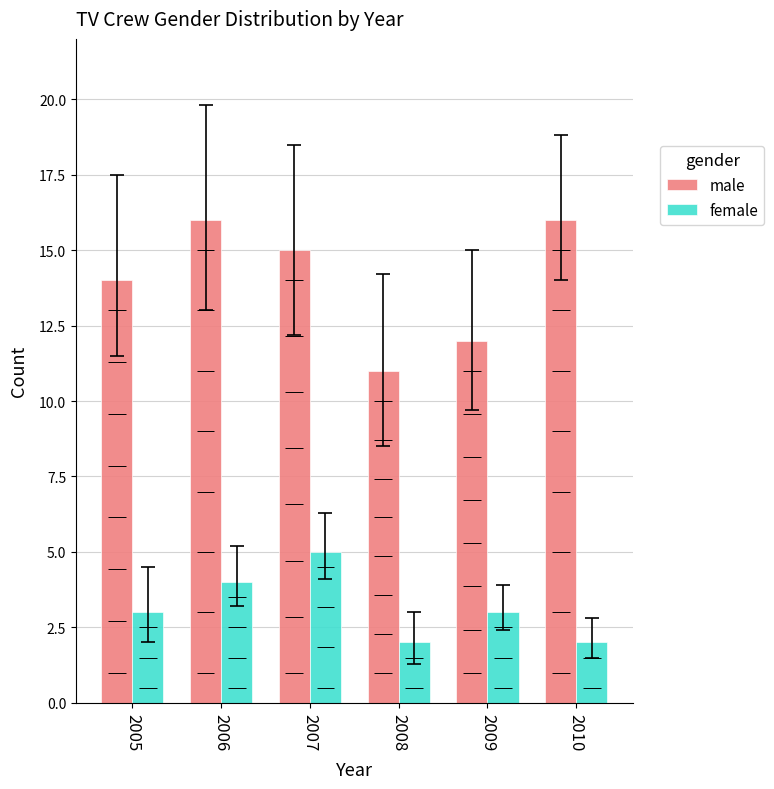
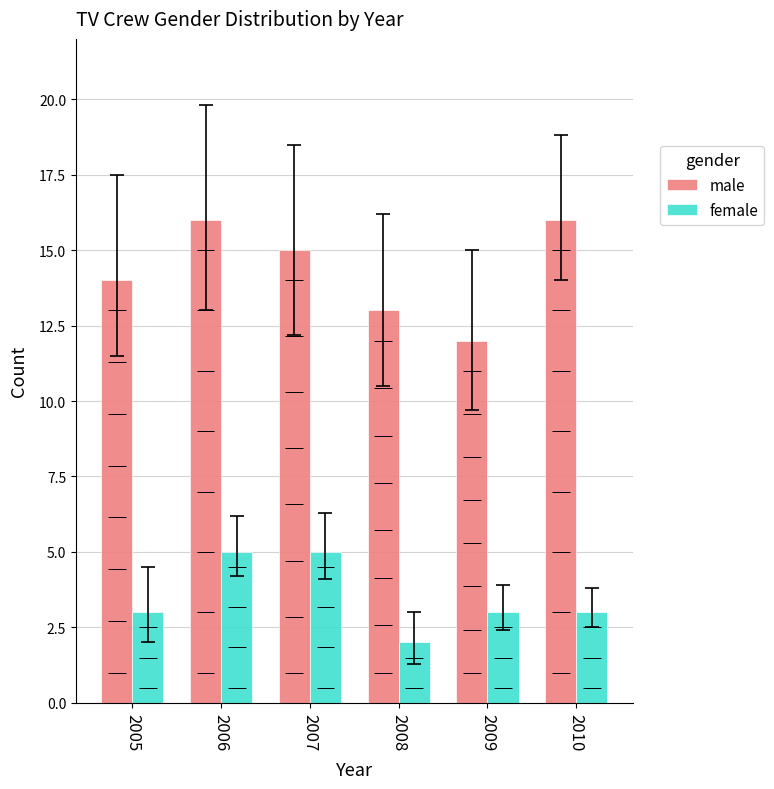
  {
    "male": {
      "2005": 14,
      "2006": 16,
      "2007": 15,
-     "2008": 11,
+     "2008": 13,
      "2009": 12,
      "2010": 16
    },
    "female": {
      "2005": 3,
-     "2006": 4,
+     "2006": 5,
      "2007": 5,
      "2008": 2,
      "2009": 3,
-     "2010": 2
+     "2010": 3
    }
  }
